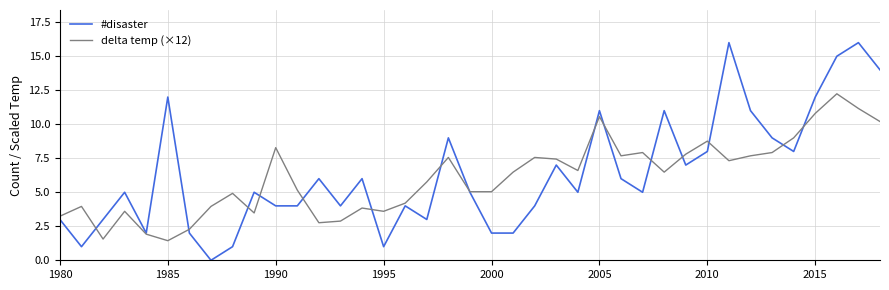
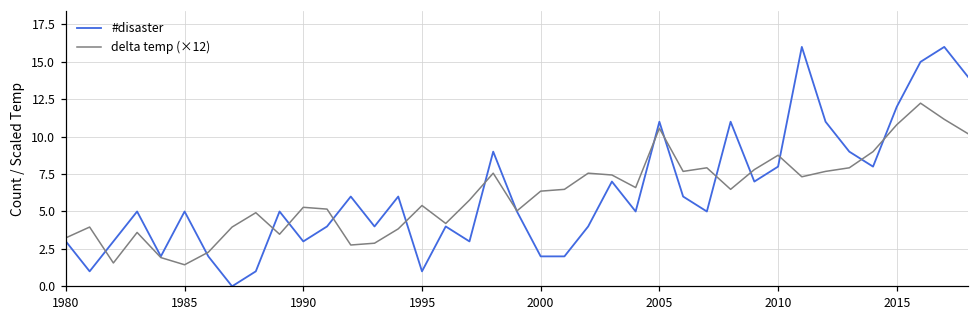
  {
    "#disaster": {
      "1980": 3,
-     "1985": 12,
-     "1990": 4,
+     "1985": 5,
+     "1990": 3,
      "1995": 1,
      "2000": 2,
      "2005": 11,
      "2010": 8,
      "2015": 12
    },
    "delta temp (×12)": {
      "1980": 3.2,
      "1985": 1.4,
-     "1990": 8.3,
-     "1995": 3.6,
-     "2000": 5.0,
+     "1990": 5.3,
+     "1995": 5.4,
+     "2000": 6.4,
      "2005": 10.6,
      "2010": 8.8,
      "2015": 10.8
    }
  }
